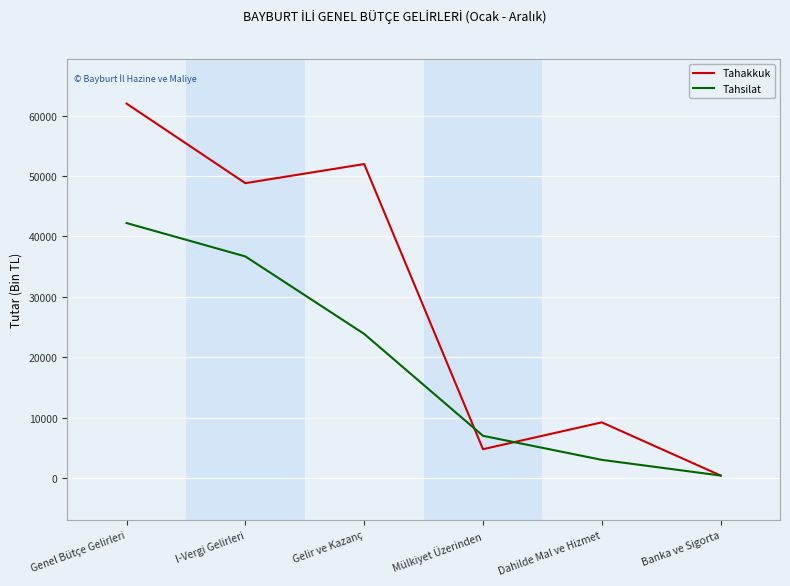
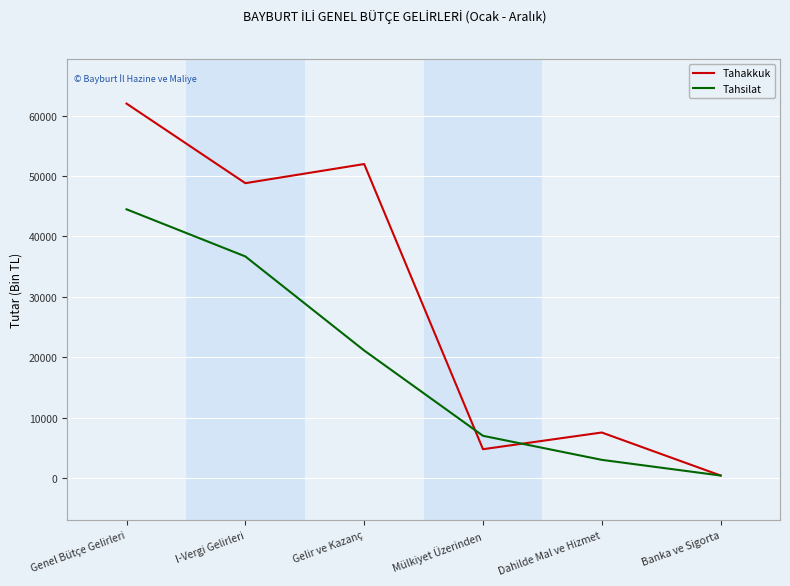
  {
    "Tahakkuk": {
      "Genel Bütçe Gelirleri": 62000,
      "I-Vergi Gelirleri": 49000,
      "Gelir ve Kazanç": 52000,
      "Mülkiyet Üzerinden": 5000,
-     "Dahilde Mal ve Hizmet": 9000
+     "Dahilde Mal ve Hizmet": 8000
    },
    "Tahsilat": {
-     "Genel Bütçe Gelirleri": 42000,
+     "Genel Bütçe Gelirleri": 44000,
      "I-Vergi Gelirleri": 37000,
-     "Gelir ve Kazanç": 24000,
+     "Gelir ve Kazanç": 21000,
      "Mülkiyet Üzerinden": 7000,
      "Dahilde Mal ve Hizmet": 3000
    }
  }
